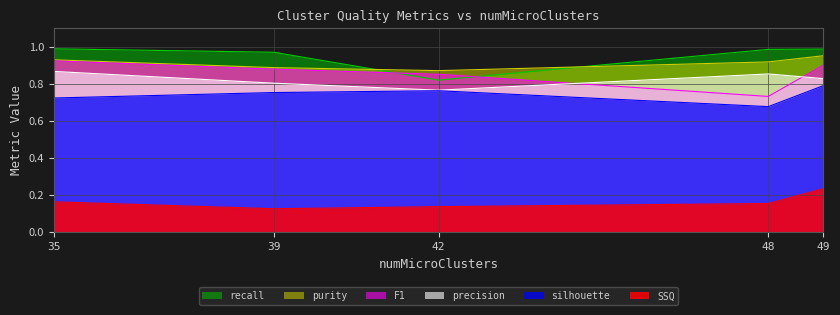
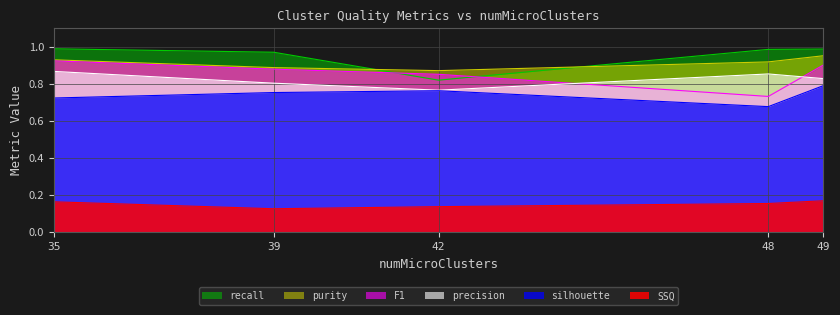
  {
    "recall": {
      "35": 0.99,
      "39": 0.97,
      "42": 0.82,
      "48": 0.99,
      "49": 0.99
    },
    "purity": {
      "42": 0.87,
      "48": 0.92,
      "49": 0.95
    },
    "F1": {
      "42": 0.85,
      "48": 0.73,
      "49": 0.90
    },
    "precision": {
      "35": 0.87,
      "39": 0.80,
      "48": 0.85,
      "49": 0.83
    },
    "silhouette": {
      "35": 0.72,
      "39": 0.75,
      "48": 0.68,
      "49": 0.79
    },
    "SSQ": {
      "35": 0.16,
      "39": 0.13,
      "42": 0.14,
      "48": 0.16,
-     "49": 0.24
+     "49": 0.17
    }
  }
